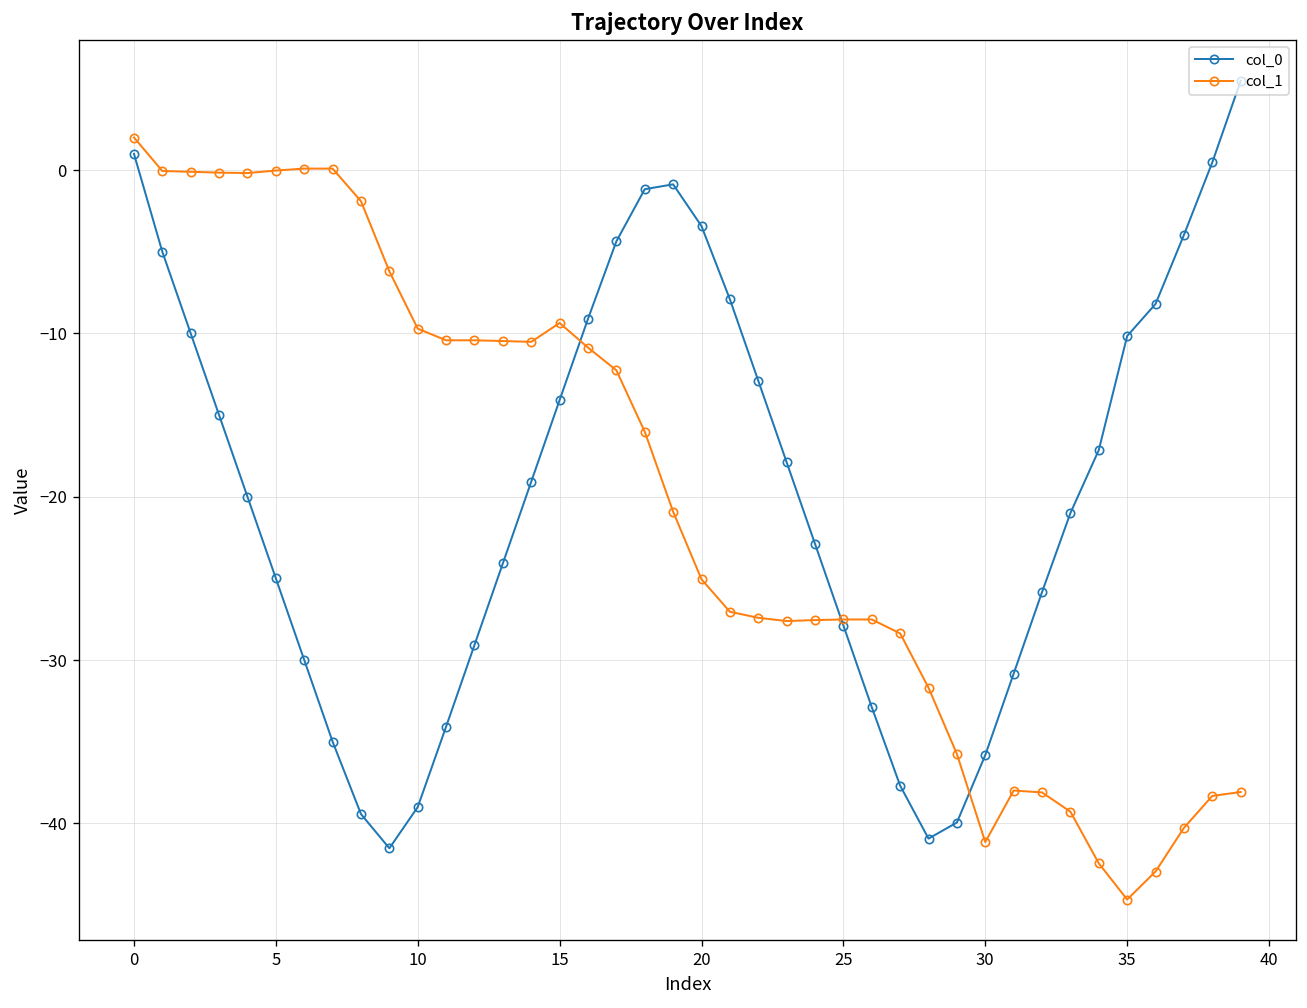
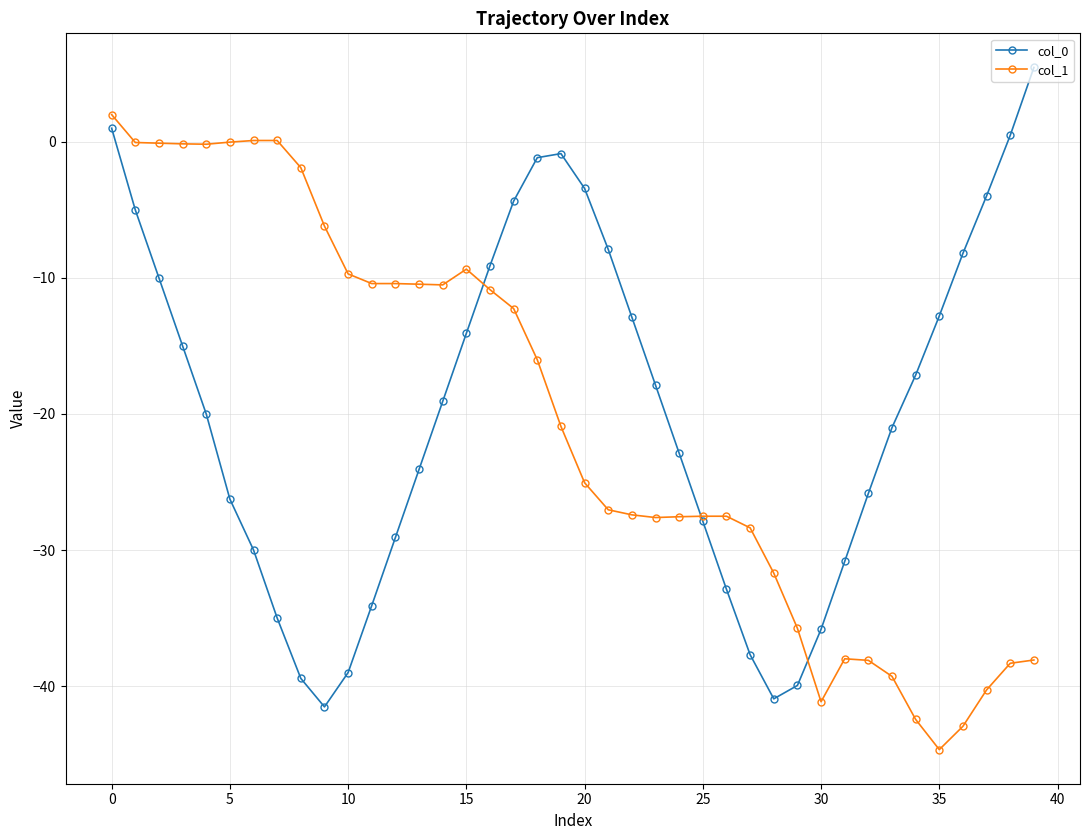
  {
    "col_0": {
      "0": 1.0,
-     "5": -25.0,
+     "5": -26.3,
      "10": -39.0,
      "15": -14.1,
      "20": -3.4,
      "25": -27.9,
      "30": -35.8,
-     "35": -10.2
+     "35": -12.8
    },
    "col_1": {
      "0": 2.0,
      "5": 0.0,
      "10": -9.7,
      "15": -9.4,
      "20": -25.1,
      "25": -27.5,
      "30": -41.1,
      "35": -44.7
    }
  }
